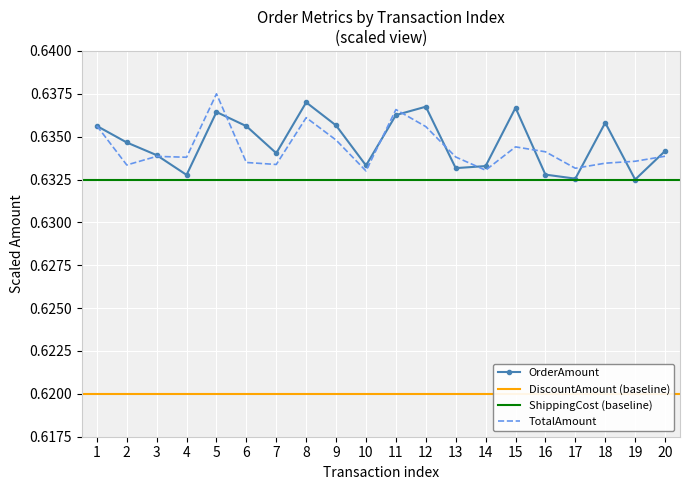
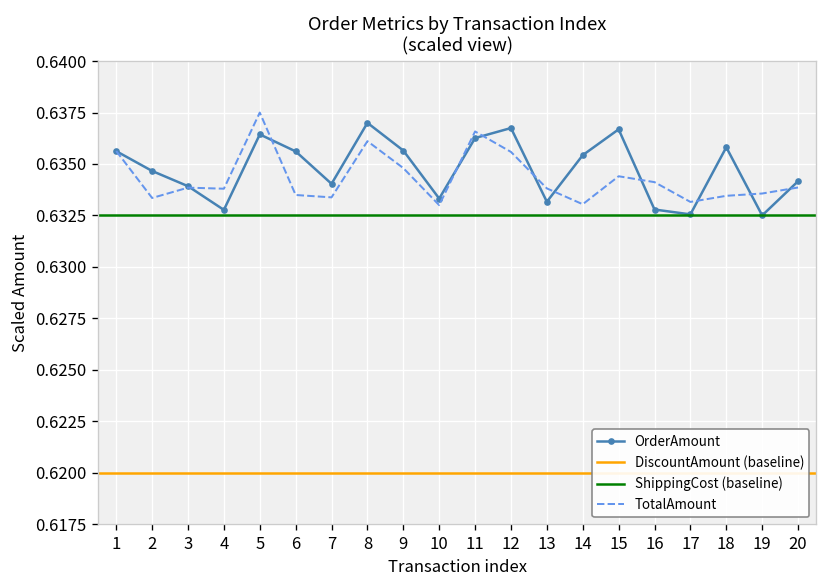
  {
    "OrderAmount": {
      "2": 0.6347,
      "4": 0.6328,
      "5": 0.6364,
      "6": 0.6356,
      "7": 0.6340,
      "8": 0.6370,
      "9": 0.6357,
      "10": 0.6333,
      "11": 0.6363,
      "12": 0.6367,
      "13": 0.6332,
-     "14": 0.6333,
+     "14": 0.6354,
      "15": 0.6367,
      "16": 0.6328,
      "17": 0.6326,
      "18": 0.6358,
      "19": 0.6325,
      "20": 0.6342
    },
    "TotalAmount": {
      "2": 0.6333,
      "4": 0.6338,
      "5": 0.6375,
      "6": 0.6335,
      "7": 0.6334,
      "8": 0.6361,
      "9": 0.6348,
      "10": 0.6330,
      "11": 0.6366,
      "12": 0.6356,
      "13": 0.6338,
      "14": 0.6330,
      "15": 0.6344,
      "16": 0.6341,
      "17": 0.6332,
      "18": 0.6335,
      "19": 0.6336,
      "20": 0.6339
    }
  }
